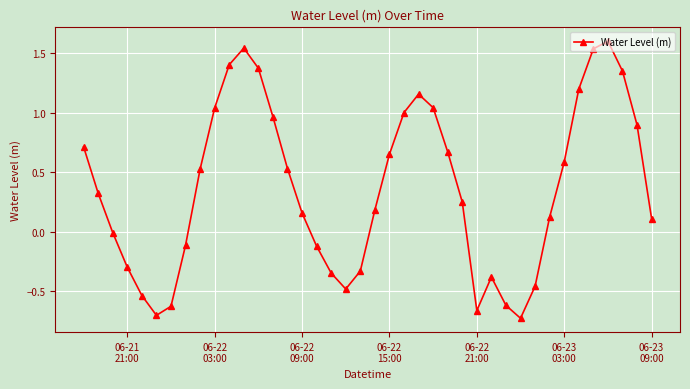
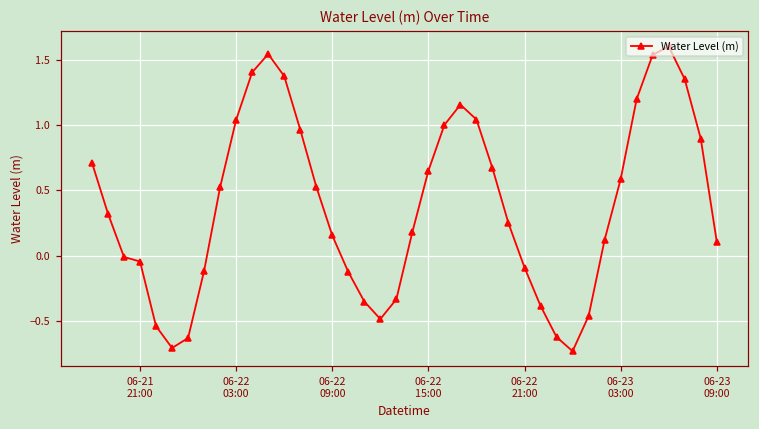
  {
-   "06-21 21:00": -0.30,
+   "06-21 21:00": -0.04,
    "06-22 03:00": 1.04,
    "06-22 09:00": 0.16,
    "06-22 15:00": 0.65,
-   "06-22 21:00": -0.67,
+   "06-22 21:00": -0.09,
    "06-23 03:00": 0.58,
    "06-23 09:00": 0.11
  }
